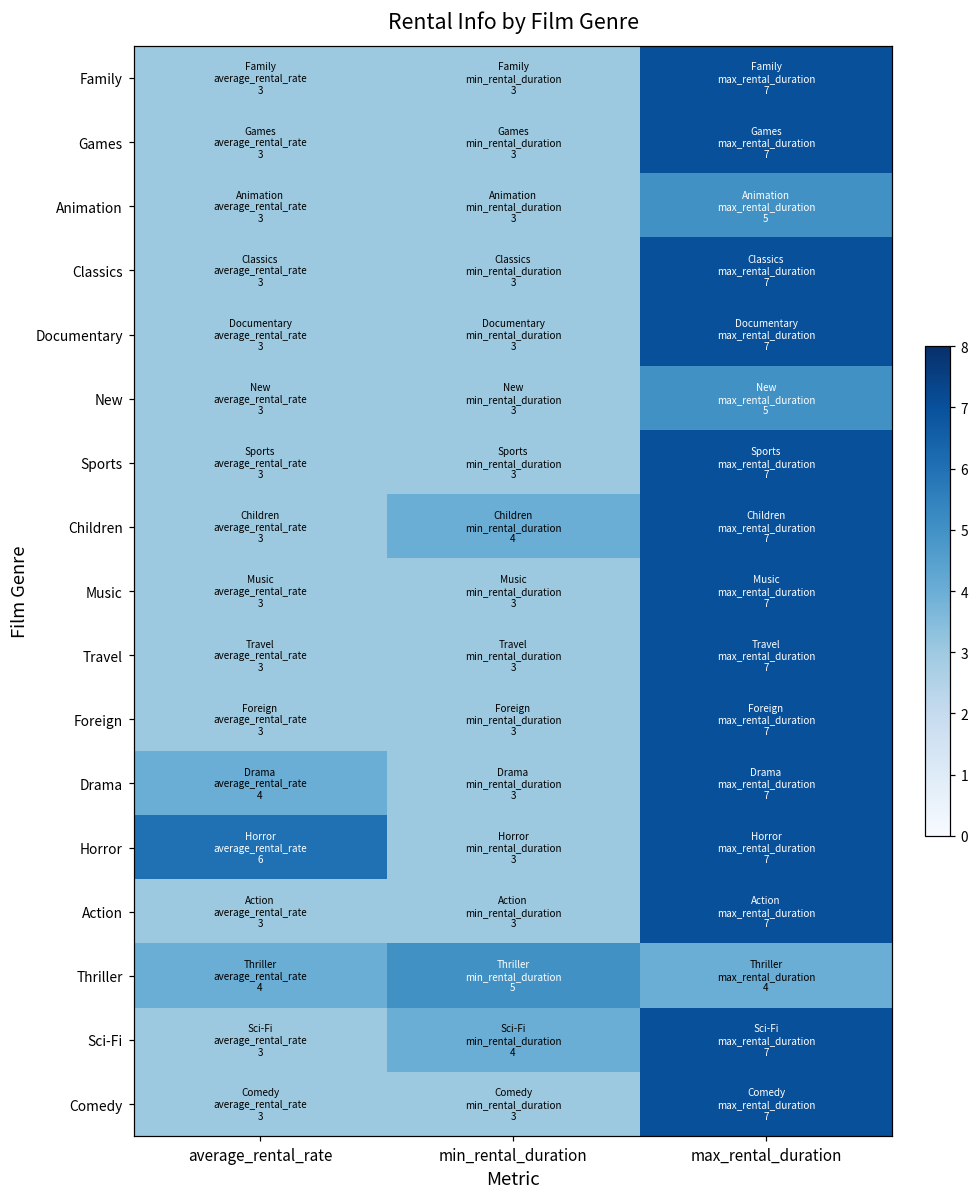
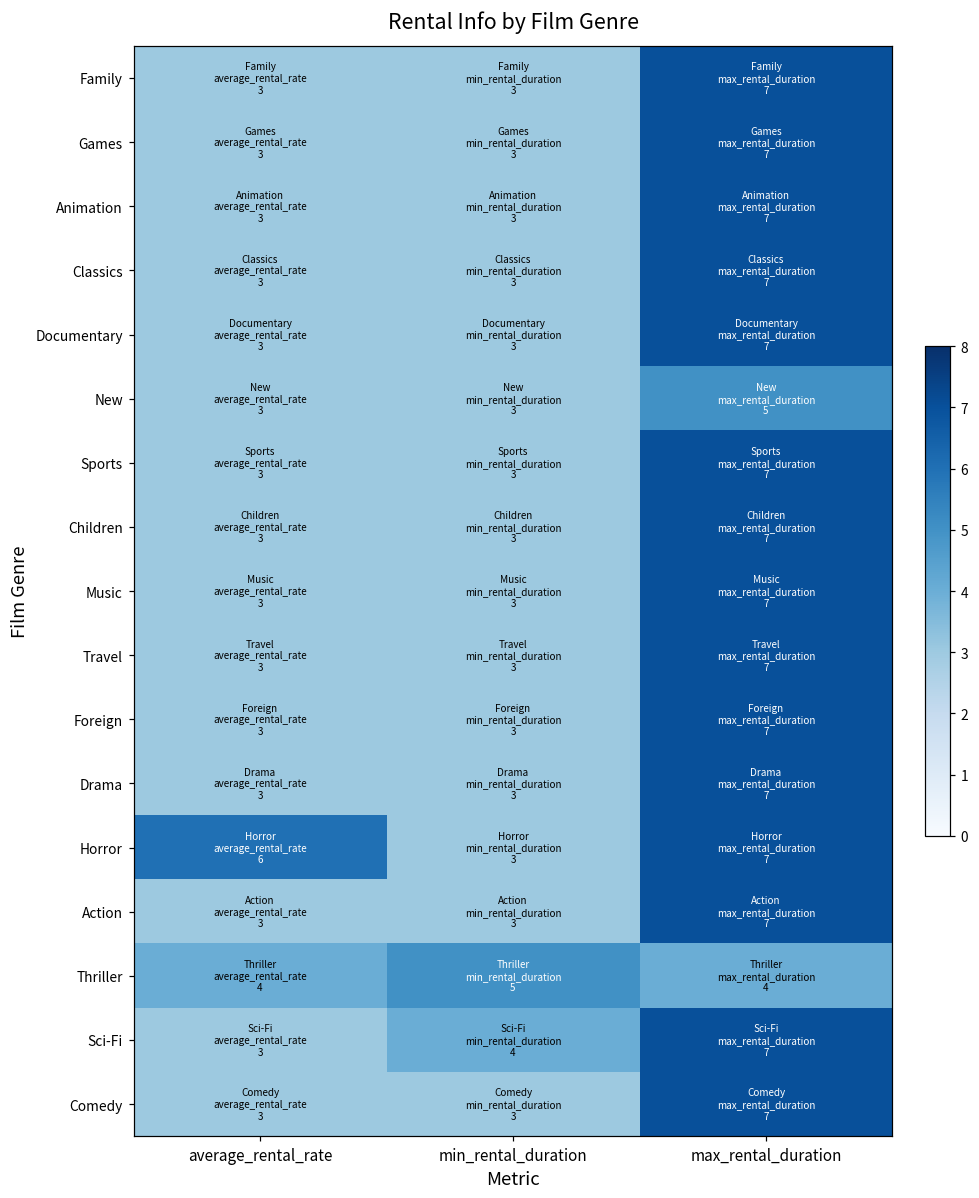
  {
    "Family": {
      "average_rental_rate": 3,
      "min_rental_duration": 3,
      "max_rental_duration": 7
    },
    "Games": {
      "average_rental_rate": 3,
      "min_rental_duration": 3,
      "max_rental_duration": 7
    },
    "Animation": {
      "average_rental_rate": 3,
      "min_rental_duration": 3,
-     "max_rental_duration": 5
+     "max_rental_duration": 7
    },
    "Classics": {
      "average_rental_rate": 3,
      "min_rental_duration": 3,
      "max_rental_duration": 7
    },
    "Documentary": {
      "average_rental_rate": 3,
      "min_rental_duration": 3,
      "max_rental_duration": 7
    },
    "New": {
      "average_rental_rate": 3,
      "min_rental_duration": 3,
      "max_rental_duration": 5
    },
    "Sports": {
      "average_rental_rate": 3,
      "min_rental_duration": 3,
      "max_rental_duration": 7
    },
    "Children": {
      "average_rental_rate": 3,
-     "min_rental_duration": 4,
+     "min_rental_duration": 3,
      "max_rental_duration": 7
    },
    "Music": {
      "average_rental_rate": 3,
      "min_rental_duration": 3,
      "max_rental_duration": 7
    },
    "Travel": {
      "average_rental_rate": 3,
      "min_rental_duration": 3,
      "max_rental_duration": 7
    },
    "Foreign": {
      "average_rental_rate": 3,
      "min_rental_duration": 3,
      "max_rental_duration": 7
    },
    "Drama": {
-     "average_rental_rate": 4,
+     "average_rental_rate": 3,
      "min_rental_duration": 3,
      "max_rental_duration": 7
    },
    "Horror": {
      "average_rental_rate": 6,
      "min_rental_duration": 3,
      "max_rental_duration": 7
    },
    "Action": {
      "average_rental_rate": 3,
      "min_rental_duration": 3,
      "max_rental_duration": 7
    },
    "Thriller": {
      "average_rental_rate": 4,
      "min_rental_duration": 5,
      "max_rental_duration": 4
    },
    "Sci-Fi": {
      "average_rental_rate": 3,
      "min_rental_duration": 4,
      "max_rental_duration": 7
    },
    "Comedy": {
      "average_rental_rate": 3,
      "min_rental_duration": 3,
      "max_rental_duration": 7
    }
  }
